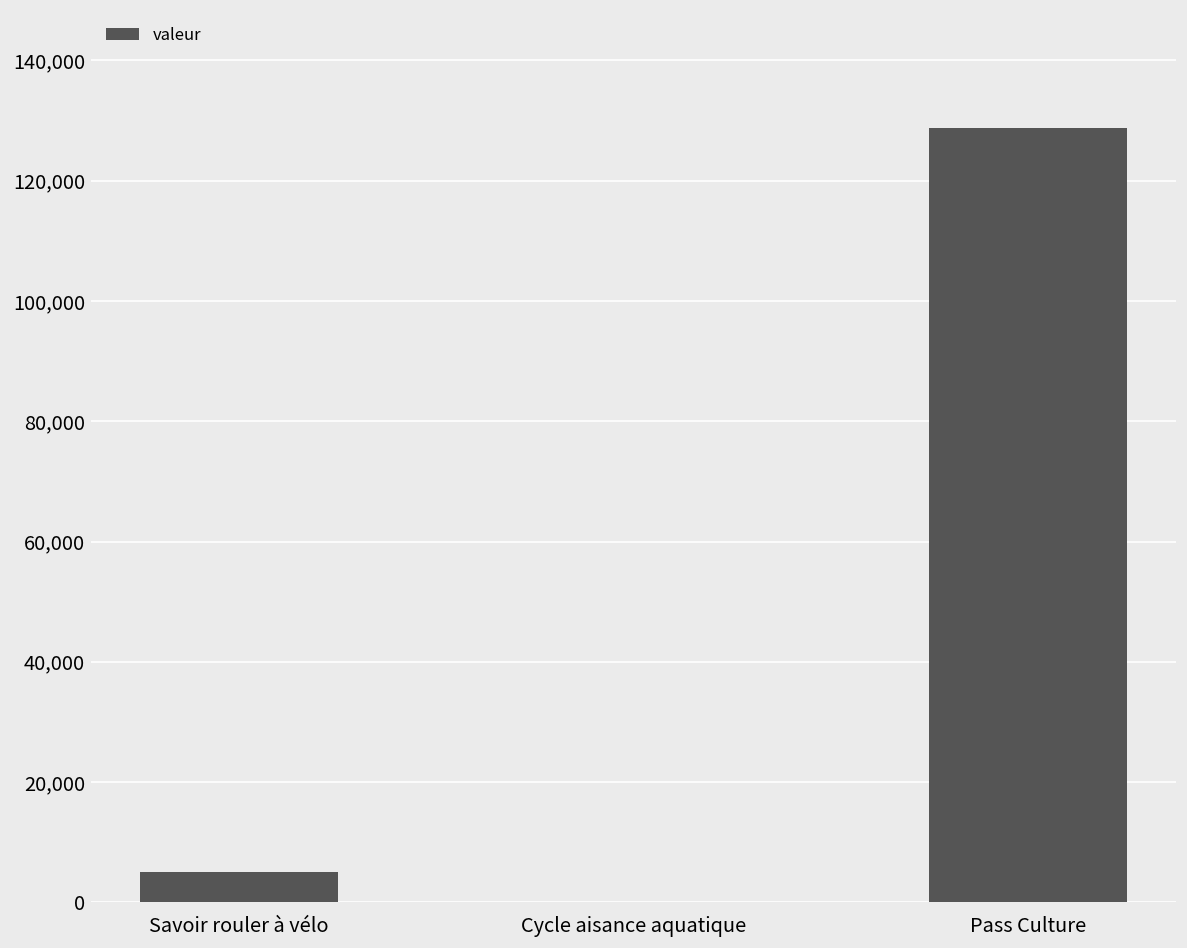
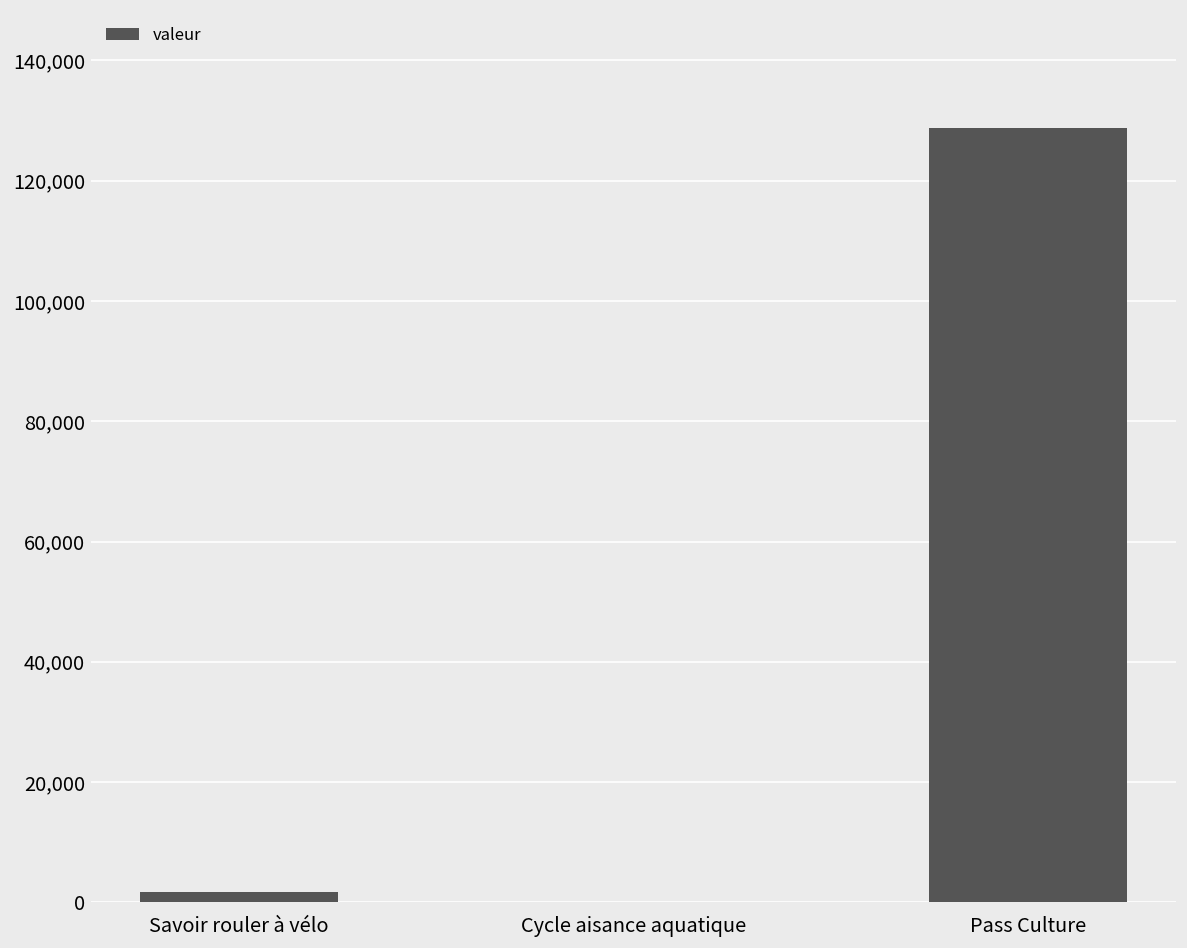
  {
-   "Savoir rouler à vélo": "5,000",
+   "Savoir rouler à vélo": "2,000",
    "Cycle aisance aquatique": "0",
    "Pass Culture": "129,000"
  }
